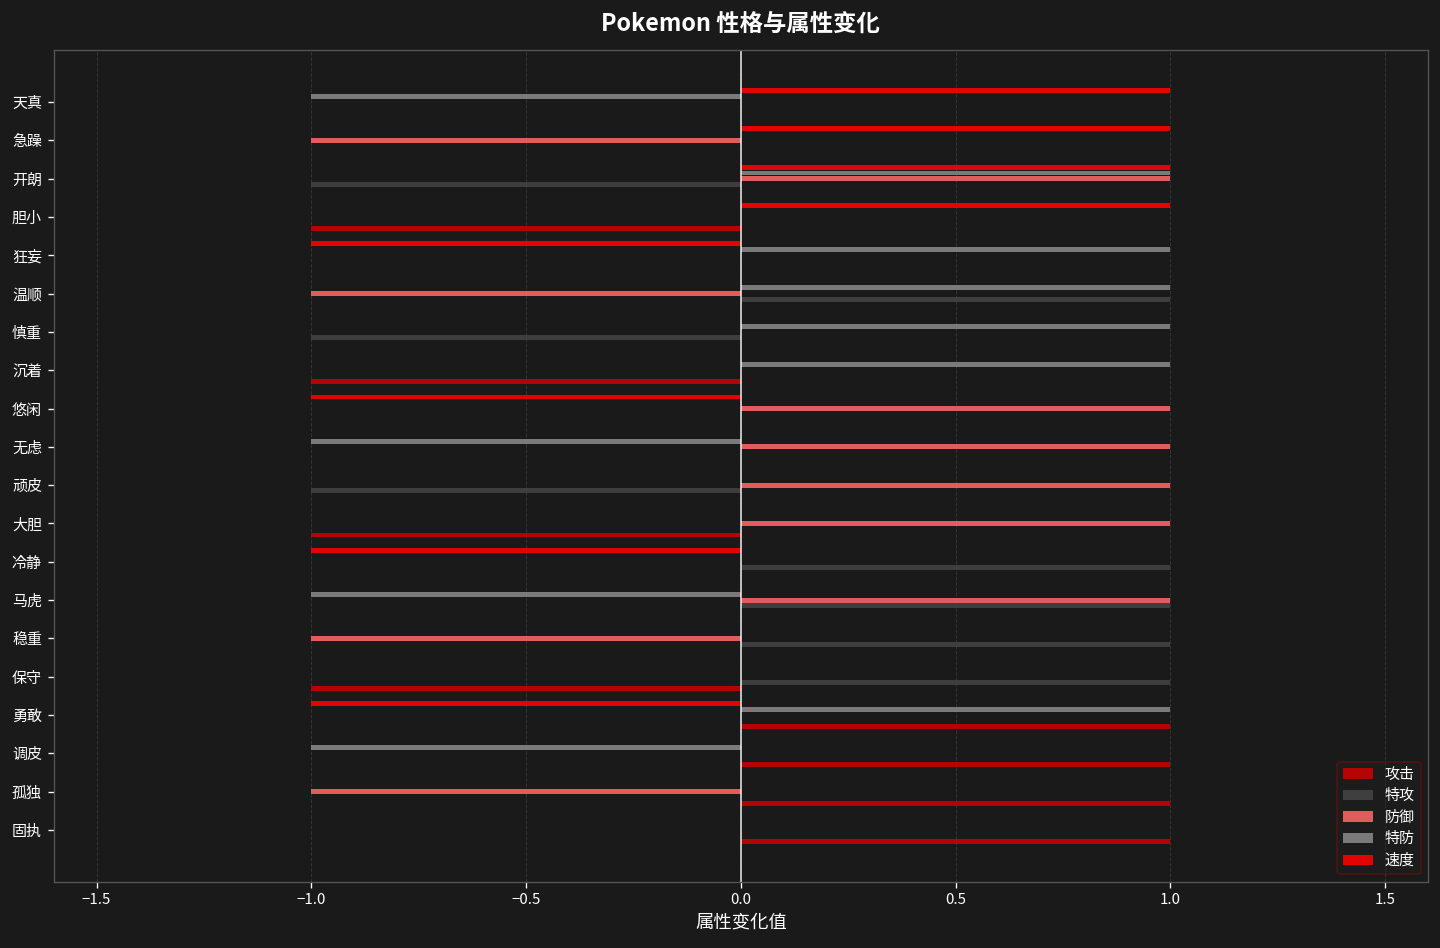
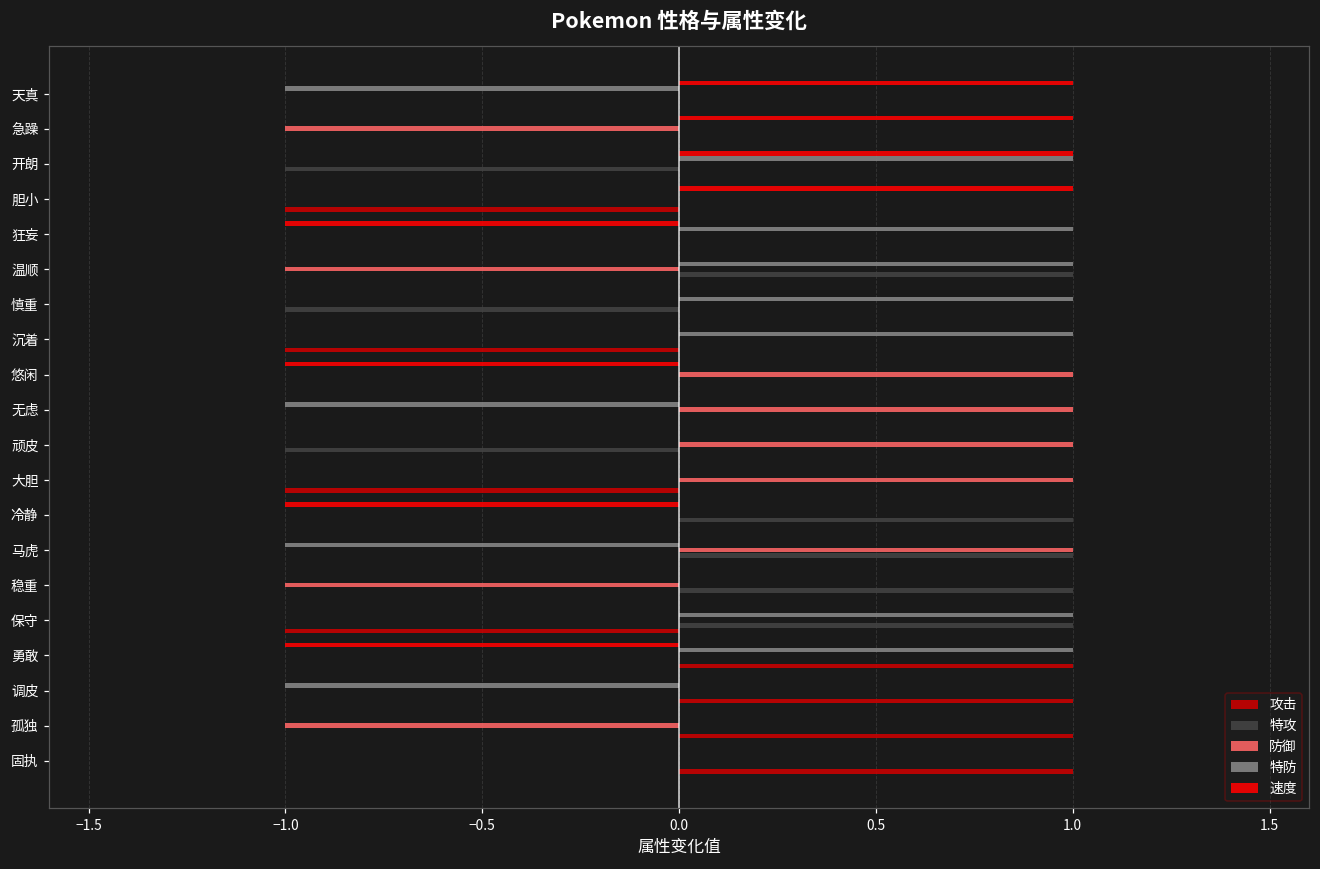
  {
    "特攻": {
      "天真": 0,
      "急躁": 0,
      "开朗": -1,
      "胆小": 0,
      "狂妄": 0,
      "温顺": 1,
      "慎重": -1,
      "沉着": 0,
      "悠闲": 0,
      "无虑": 0,
      "顽皮": -1,
      "大胆": 0,
      "冷静": 1,
      "马虎": 1,
      "稳重": 1,
      "保守": 1,
      "勇敢": 0,
      "调皮": 0,
      "孤独": 0,
      "固执": 0
    },
    "防御": {
      "天真": 0,
      "急躁": -1,
-     "开朗": 1,
+     "开朗": 0,
      "胆小": 0,
      "狂妄": 0,
      "温顺": -1,
      "慎重": 0,
      "沉着": 0,
      "悠闲": 1,
      "无虑": 1,
      "顽皮": 1,
      "大胆": 1,
      "冷静": 0,
      "马虎": 1,
      "稳重": -1,
      "保守": 0,
      "勇敢": 0,
      "调皮": 0,
      "孤独": -1,
      "固执": 0
    },
    "特防": {
      "天真": -1,
      "急躁": 0,
      "开朗": 1,
      "胆小": 0,
      "狂妄": 1,
      "温顺": 1,
      "慎重": 1,
      "沉着": 1,
      "悠闲": 0,
      "无虑": -1,
      "顽皮": 0,
      "大胆": 0,
      "冷静": 0,
      "马虎": -1,
      "稳重": 0,
-     "保守": 0,
+     "保守": 1,
      "勇敢": 1,
      "调皮": -1,
      "孤独": 0,
      "固执": 0
    }
  }
